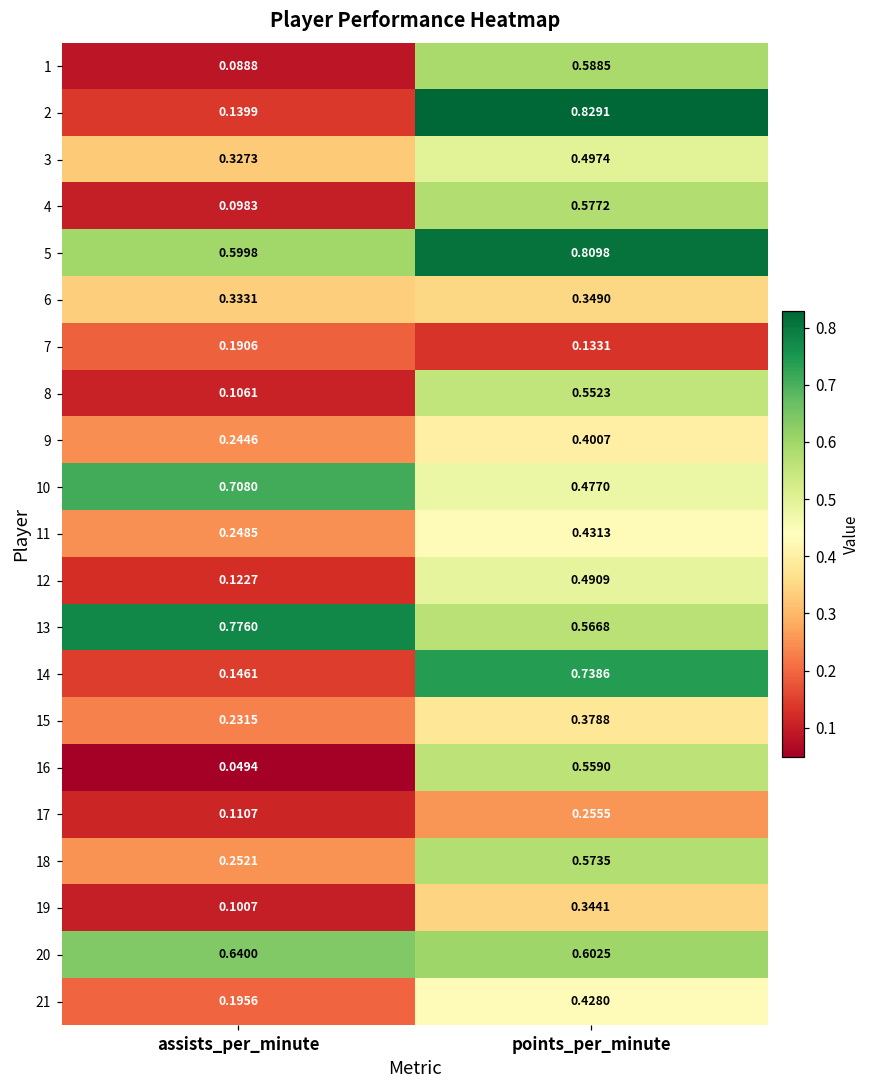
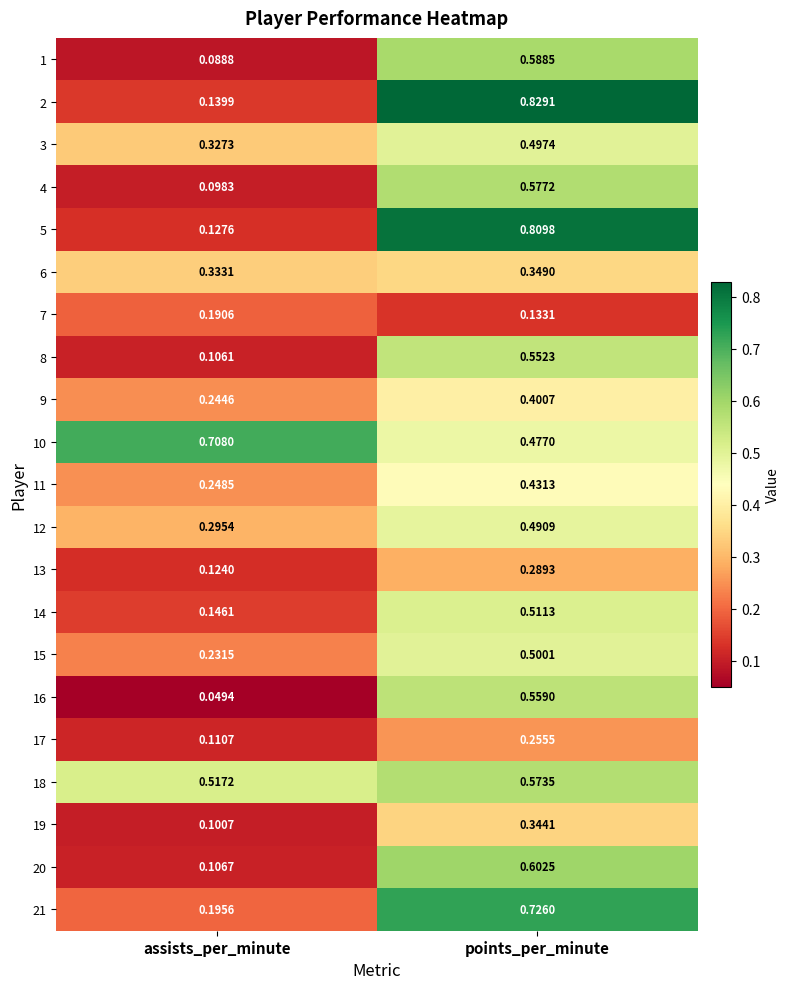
  {
    "1": {
      "assists_per_minute": 0.0888,
      "points_per_minute": 0.5885
    },
    "2": {
      "assists_per_minute": 0.1399,
      "points_per_minute": 0.8291
    },
    "3": {
      "assists_per_minute": 0.3273,
      "points_per_minute": 0.4974
    },
    "4": {
      "assists_per_minute": 0.0983,
      "points_per_minute": 0.5772
    },
    "5": {
-     "assists_per_minute": 0.5998,
+     "assists_per_minute": 0.1276,
      "points_per_minute": 0.8098
    },
    "6": {
      "assists_per_minute": 0.3331,
      "points_per_minute": 0.3490
    },
    "7": {
      "assists_per_minute": 0.1906,
      "points_per_minute": 0.1331
    },
    "8": {
      "assists_per_minute": 0.1061,
      "points_per_minute": 0.5523
    },
    "9": {
      "assists_per_minute": 0.2446,
      "points_per_minute": 0.4007
    },
    "10": {
      "assists_per_minute": 0.7080,
      "points_per_minute": 0.4770
    },
    "11": {
      "assists_per_minute": 0.2485,
      "points_per_minute": 0.4313
    },
    "12": {
-     "assists_per_minute": 0.1227,
+     "assists_per_minute": 0.2954,
      "points_per_minute": 0.4909
    },
    "13": {
-     "assists_per_minute": 0.7760,
-     "points_per_minute": 0.5668
+     "assists_per_minute": 0.1240,
+     "points_per_minute": 0.2893
    },
    "14": {
      "assists_per_minute": 0.1461,
-     "points_per_minute": 0.7386
+     "points_per_minute": 0.5113
    },
    "15": {
      "assists_per_minute": 0.2315,
-     "points_per_minute": 0.3788
+     "points_per_minute": 0.5001
    },
    "16": {
      "assists_per_minute": 0.0494,
      "points_per_minute": 0.5590
    },
    "17": {
      "assists_per_minute": 0.1107,
      "points_per_minute": 0.2555
    },
    "18": {
-     "assists_per_minute": 0.2521,
+     "assists_per_minute": 0.5172,
      "points_per_minute": 0.5735
    },
    "19": {
      "assists_per_minute": 0.1007,
      "points_per_minute": 0.3441
    },
    "20": {
-     "assists_per_minute": 0.6400,
+     "assists_per_minute": 0.1067,
      "points_per_minute": 0.6025
    },
    "21": {
      "assists_per_minute": 0.1956,
-     "points_per_minute": 0.4280
+     "points_per_minute": 0.7260
    }
  }
